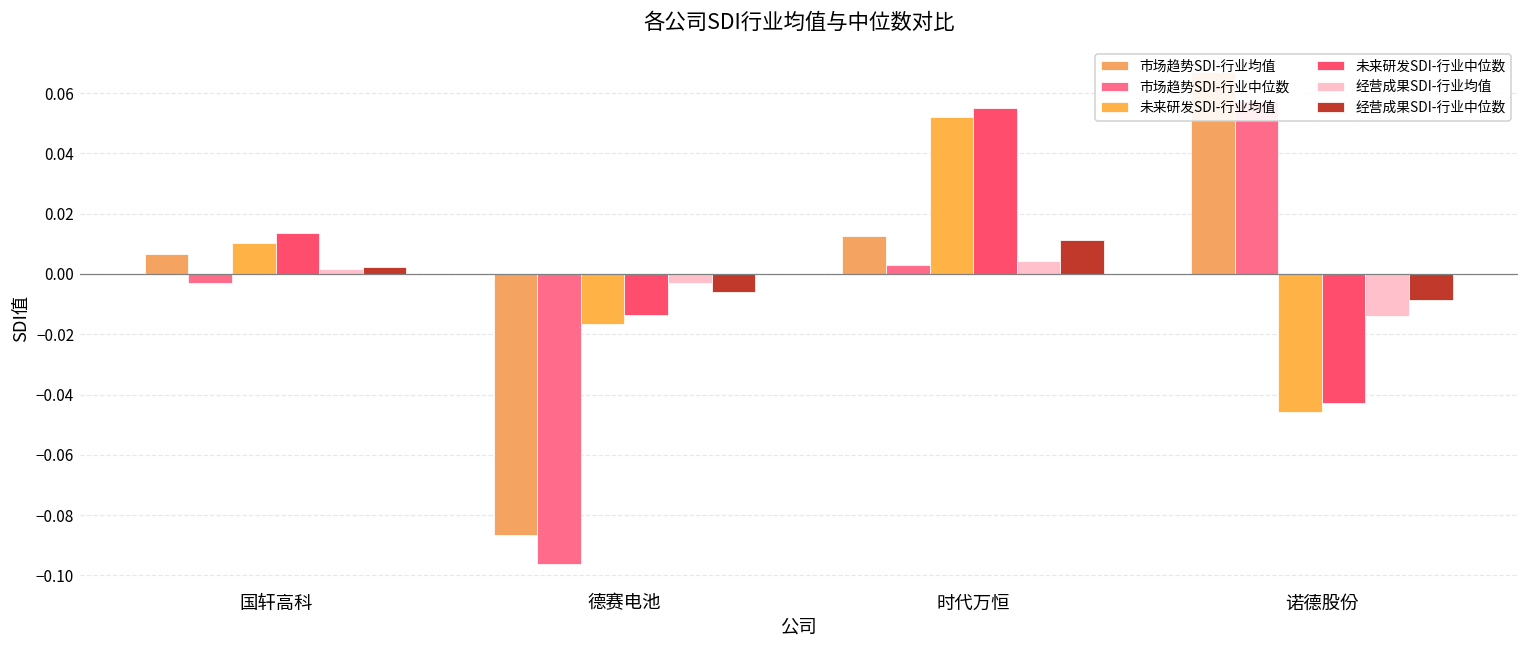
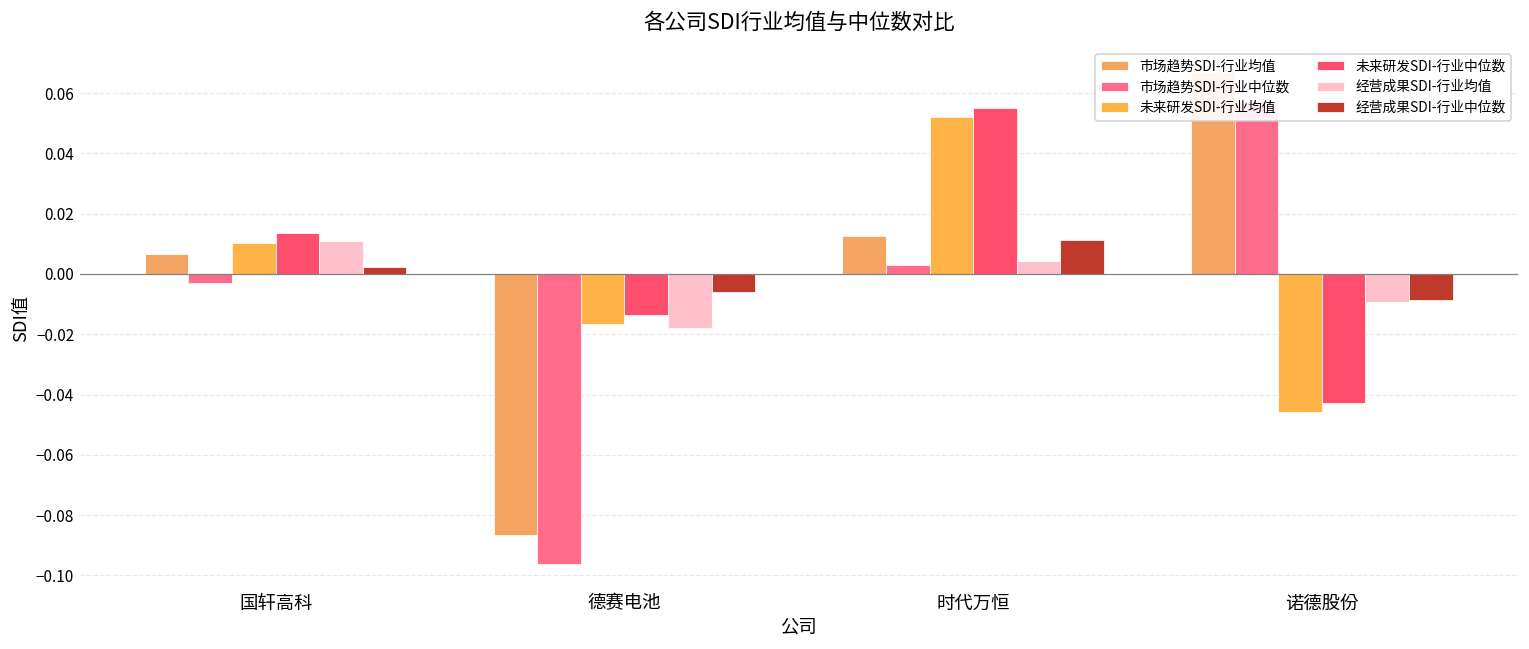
  {
    "经营成果SDI-行业均值": {
-     "国轩高科": 0.002,
-     "德赛电池": -0.003,
+     "国轩高科": 0.011,
+     "德赛电池": -0.018,
      "时代万恒": 0.004,
-     "诺德股份": -0.014
+     "诺德股份": -0.009
    },
    "经营成果SDI-行业中位数": {
      "国轩高科": 0.002,
      "德赛电池": -0.006,
      "时代万恒": 0.011,
      "诺德股份": -0.009
    }
  }
